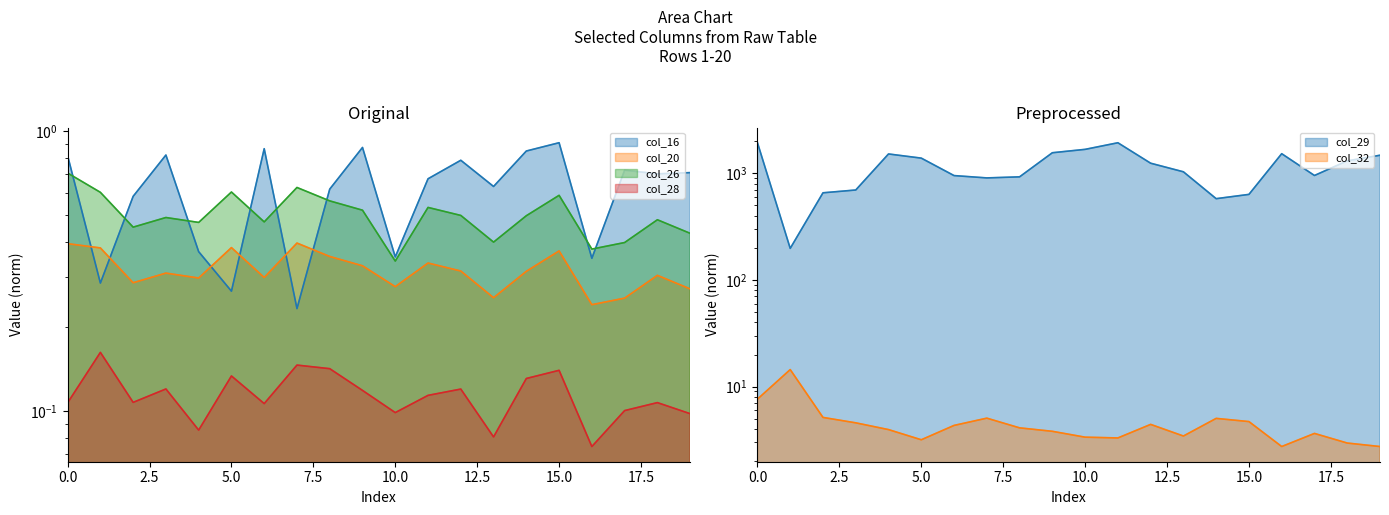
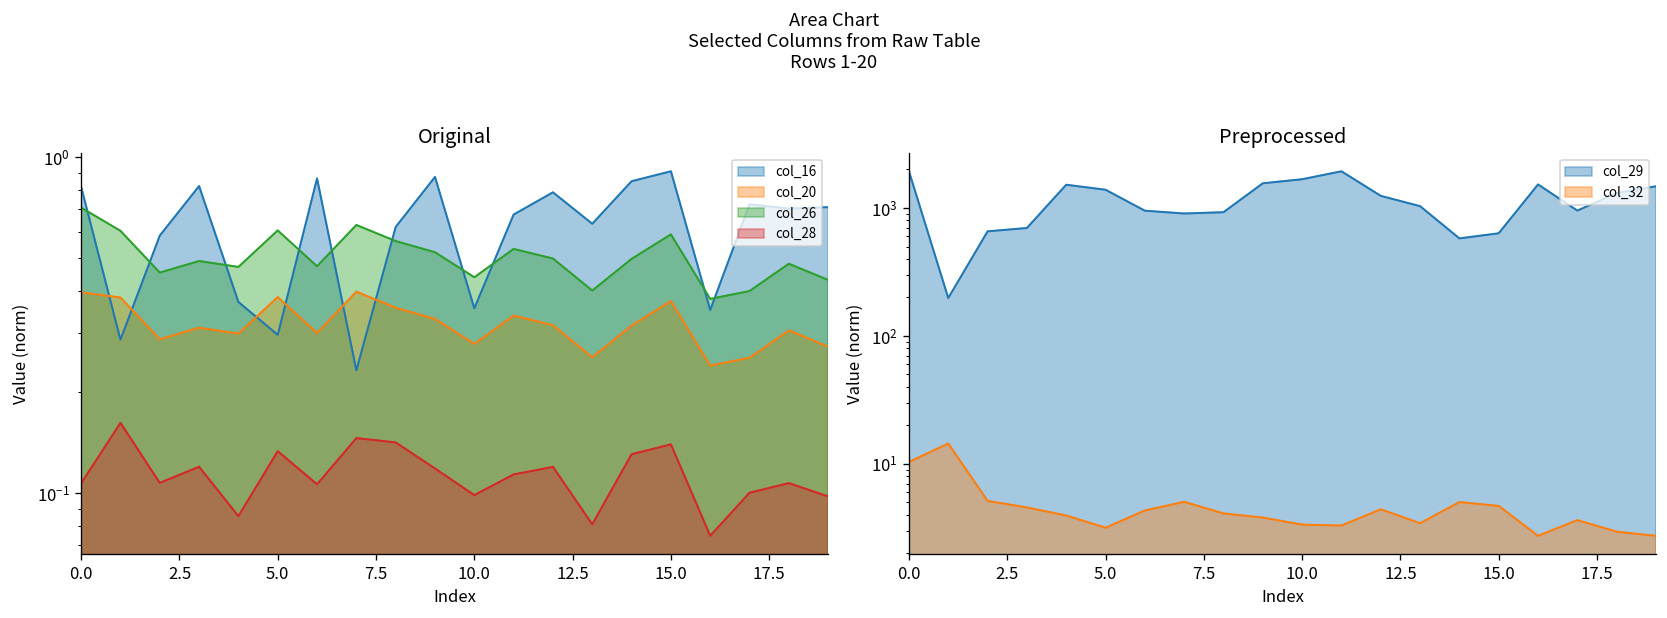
  {
    "Original": {
      "col_16": {
        "0.0": 0.82,
-       "5.0": 0.27,
+       "5.0": 0.30,
        "10.0": 0.35,
        "15.0": 0.91
      },
      "col_26": {
        "0.0": 0.71,
        "5.0": 0.61,
-       "10.0": 0.34,
+       "10.0": 0.44,
        "15.0": 0.59
      }
    },
    "Preprocessed": {
      "col_29": {
        "0.0": 1900,
        "5.0": 1400,
        "10.0": 1700,
        "15.0": 600
      },
      "col_32": {
-       "0.0": 8,
+       "0.0": 10,
        "5.0": 3.2,
        "10.0": 3.4,
        "15.0": 5
      }
    }
  }
